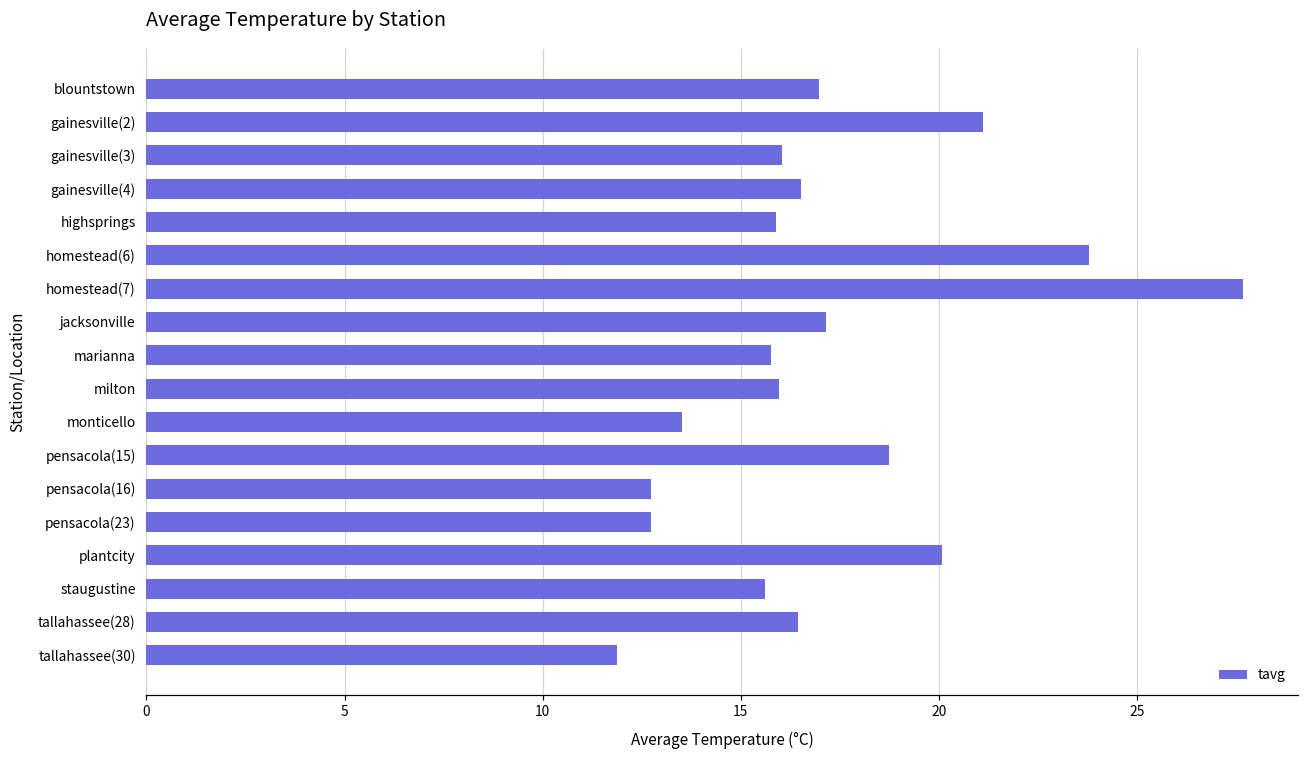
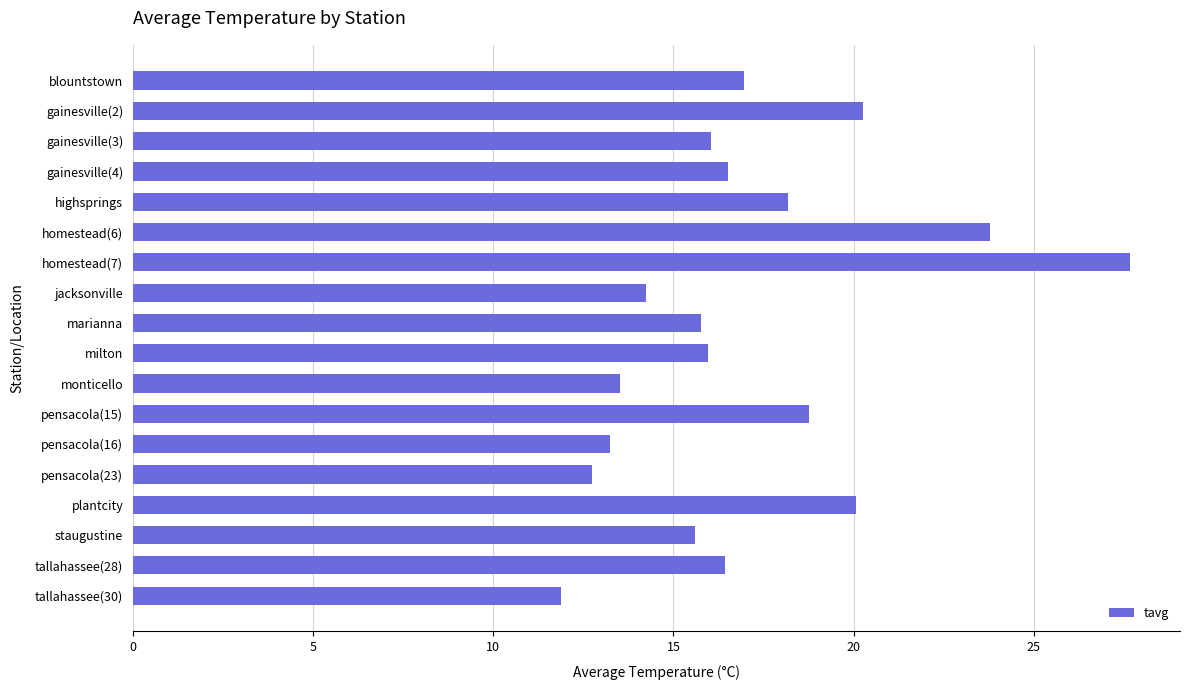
  {
    "blountstown": 17.0,
-   "gainesville(2)": 21.1,
+   "gainesville(2)": 20.3,
    "gainesville(3)": 16.0,
    "gainesville(4)": 16.5,
-   "highsprings": 15.9,
+   "highsprings": 18.2,
    "homestead(6)": 23.8,
    "homestead(7)": 27.7,
-   "jacksonville": 17.1,
+   "jacksonville": 14.2,
    "marianna": 15.8,
    "milton": 16.0,
    "monticello": 13.5,
    "pensacola(15)": 18.8,
-   "pensacola(16)": 12.7,
+   "pensacola(16)": 13.2,
    "pensacola(23)": 12.7,
    "plantcity": 20.1,
    "staugustine": 15.6,
    "tallahassee(28)": 16.4,
    "tallahassee(30)": 11.9
  }
